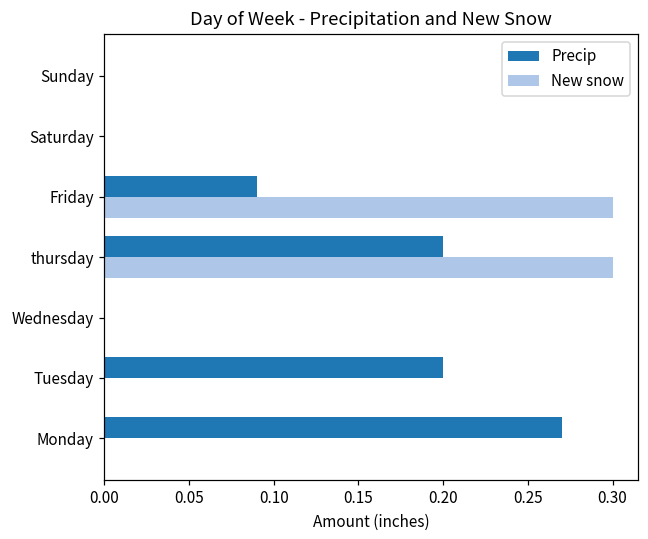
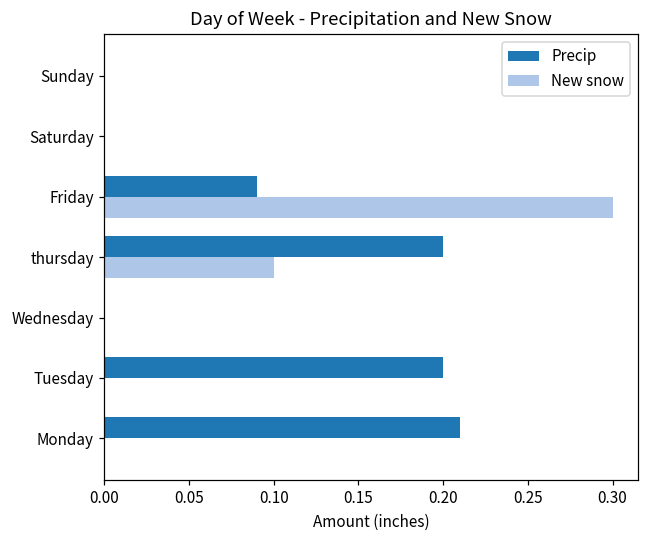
  {
    "Precip": {
      "Sunday": 0.00,
      "Saturday": 0.00,
      "Friday": 0.09,
      "thursday": 0.20,
      "Wednesday": 0.00,
      "Tuesday": 0.20,
-     "Monday": 0.27
+     "Monday": 0.21
    },
    "New snow": {
      "Sunday": 0.0,
      "Saturday": 0.0,
      "Friday": 0.3,
-     "thursday": 0.3,
+     "thursday": 0.1,
      "Wednesday": 0.0,
      "Tuesday": 0.0,
      "Monday": 0.0
    }
  }
